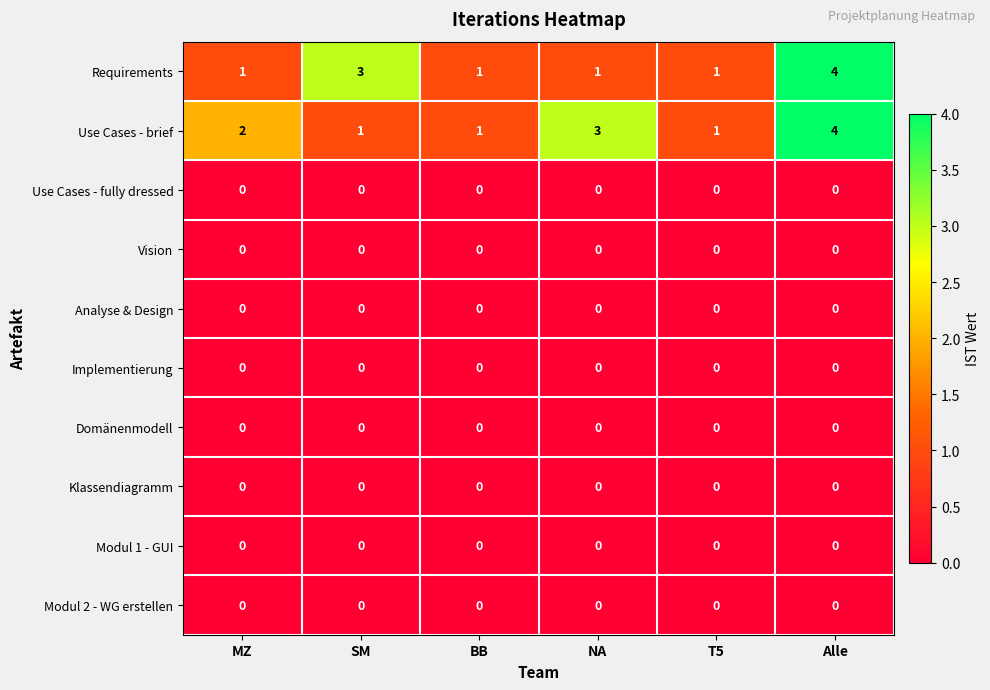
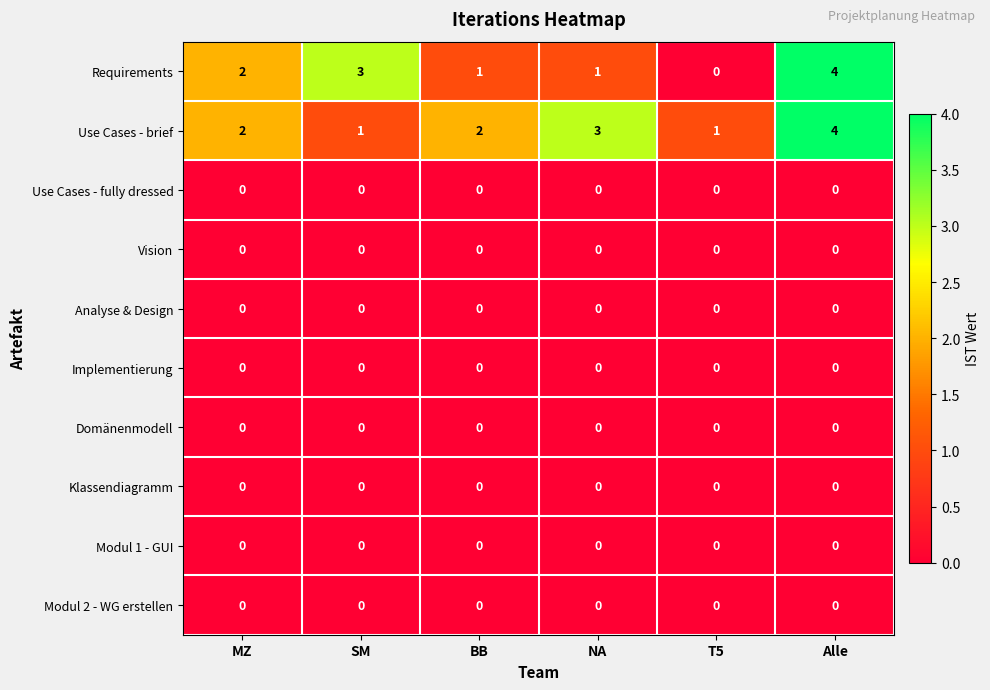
  {
    "Requirements": {
-     "MZ": 1,
+     "MZ": 2,
      "SM": 3,
      "BB": 1,
      "NA": 1,
-     "T5": 1,
+     "T5": 0,
      "Alle": 4
    },
    "Use Cases - brief": {
      "MZ": 2,
      "SM": 1,
-     "BB": 1,
+     "BB": 2,
      "NA": 3,
      "T5": 1,
      "Alle": 4
    },
    "Use Cases - fully dressed": {
      "MZ": 0,
      "SM": 0,
      "BB": 0,
      "NA": 0,
      "T5": 0,
      "Alle": 0
    },
    "Vision": {
      "MZ": 0,
      "SM": 0,
      "BB": 0,
      "NA": 0,
      "T5": 0,
      "Alle": 0
    },
    "Analyse & Design": {
      "MZ": 0,
      "SM": 0,
      "BB": 0,
      "NA": 0,
      "T5": 0,
      "Alle": 0
    },
    "Implementierung": {
      "MZ": 0,
      "SM": 0,
      "BB": 0,
      "NA": 0,
      "T5": 0,
      "Alle": 0
    },
    "Domänenmodell": {
      "MZ": 0,
      "SM": 0,
      "BB": 0,
      "NA": 0,
      "T5": 0,
      "Alle": 0
    },
    "Klassendiagramm": {
      "MZ": 0,
      "SM": 0,
      "BB": 0,
      "NA": 0,
      "T5": 0,
      "Alle": 0
    },
    "Modul 1 - GUI": {
      "MZ": 0,
      "SM": 0,
      "BB": 0,
      "NA": 0,
      "T5": 0,
      "Alle": 0
    },
    "Modul 2 - WG erstellen": {
      "MZ": 0,
      "SM": 0,
      "BB": 0,
      "NA": 0,
      "T5": 0,
      "Alle": 0
    }
  }
